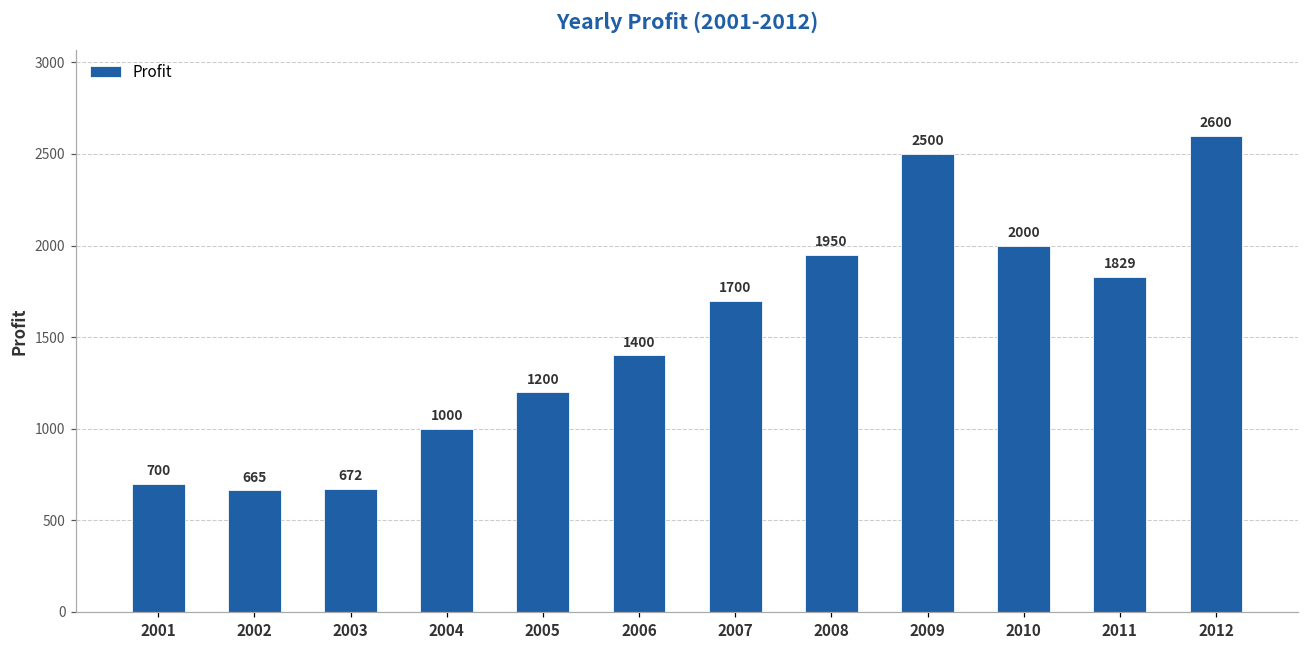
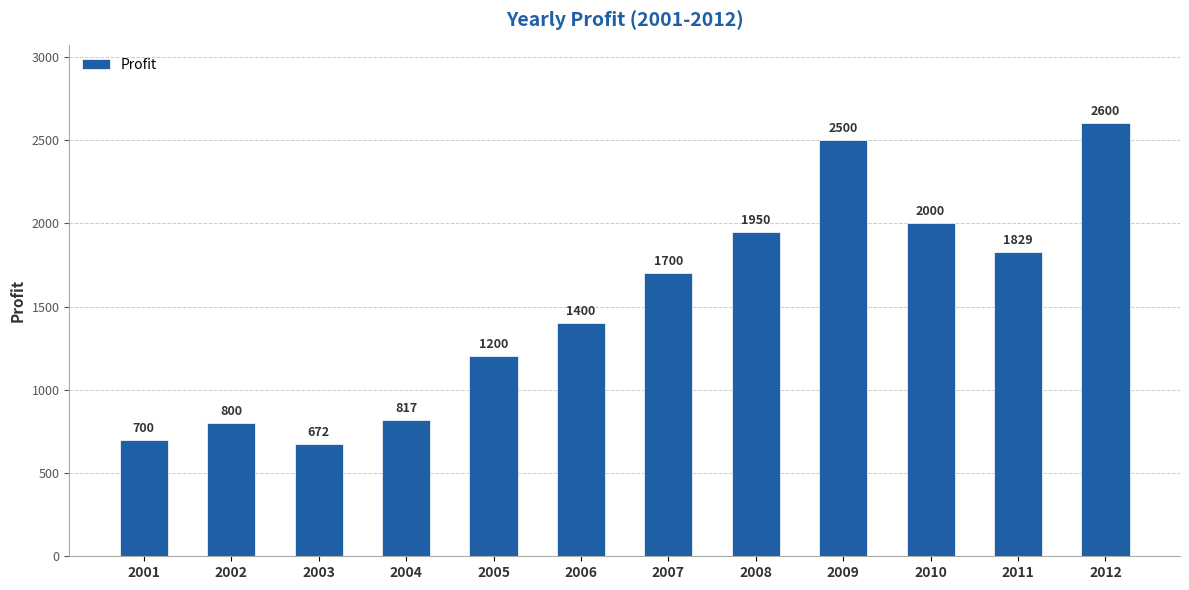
  {
    "2001": 700,
-   "2002": 665,
+   "2002": 800,
    "2003": 672,
-   "2004": 1000,
+   "2004": 817,
    "2005": 1200,
    "2006": 1400,
    "2007": 1700,
    "2008": 1950,
    "2009": 2500,
    "2010": 2000,
    "2011": 1829,
    "2012": 2600
  }
